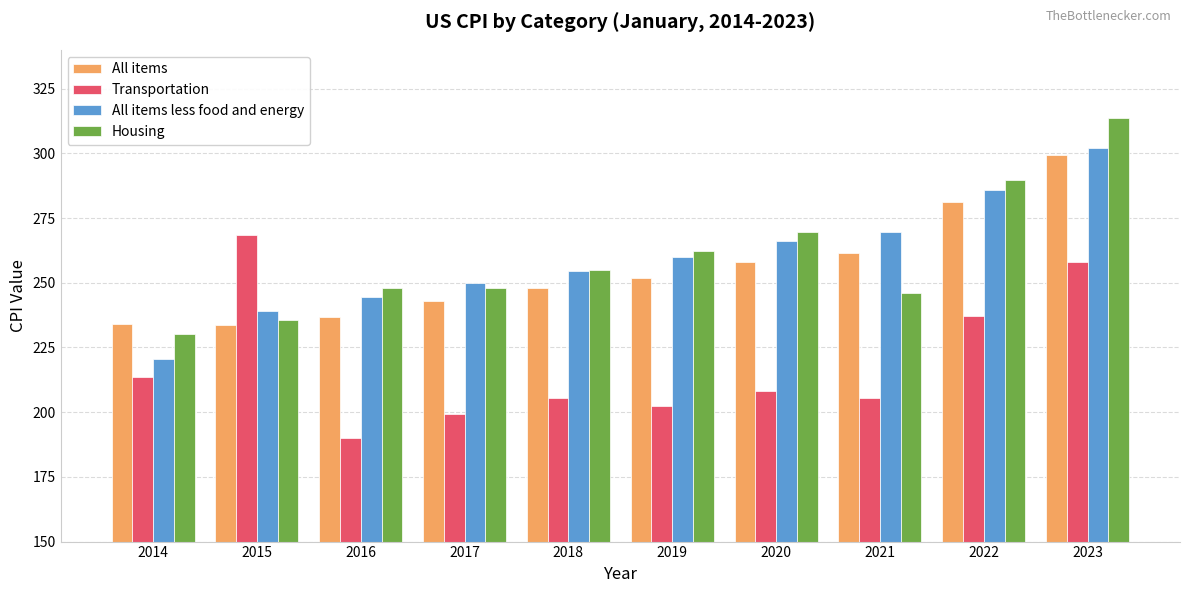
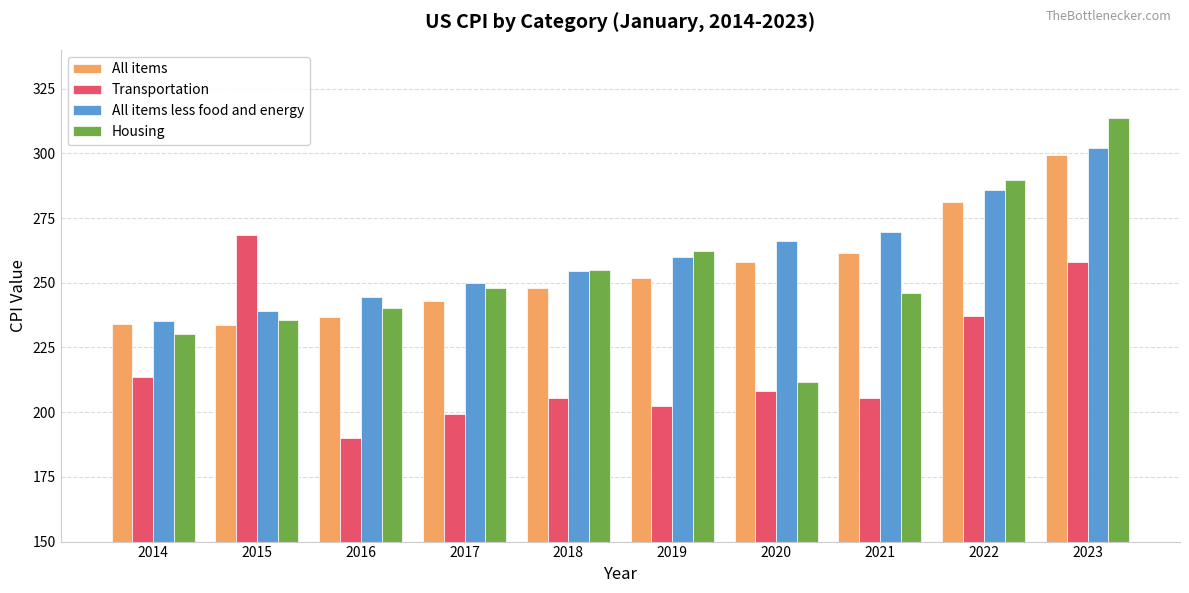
  {
    "All items": {
      "2014": 234,
      "2015": 234,
      "2016": 237,
      "2017": 243,
      "2018": 248,
      "2019": 252,
      "2020": 258,
      "2021": 262,
      "2022": 281,
      "2023": 299
    },
    "Transportation": {
      "2014": 213,
      "2015": 269,
      "2016": 190,
      "2017": 199,
      "2018": 205,
      "2019": 203,
      "2020": 208,
      "2021": 206,
      "2022": 237,
      "2023": 258
    },
    "All items less food and energy": {
-     "2014": 220,
+     "2014": 235,
      "2015": 239,
      "2016": 245,
      "2017": 250,
      "2018": 255,
      "2019": 260,
      "2020": 266,
      "2021": 270,
      "2022": 286,
      "2023": 302
    },
    "Housing": {
      "2014": 230,
      "2015": 235,
-     "2016": 248,
+     "2016": 240,
      "2017": 248,
      "2018": 255,
      "2019": 262,
-     "2020": 269,
+     "2020": 212,
      "2021": 246,
      "2022": 290,
      "2023": 314
    }
  }
